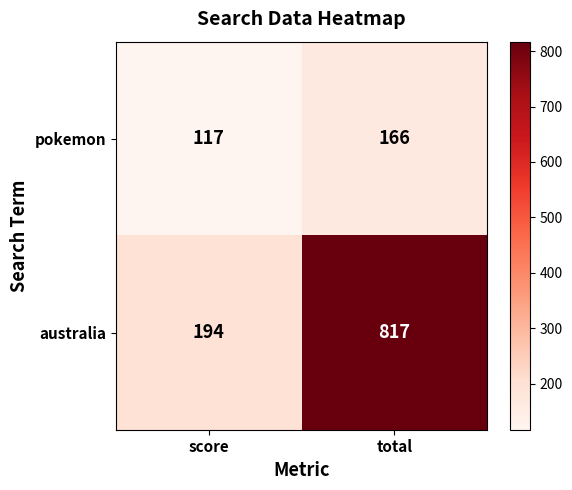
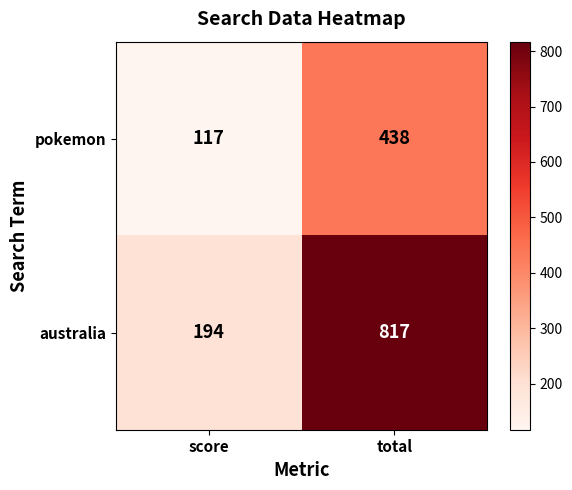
  {
    "pokemon": {
      "score": 117,
-     "total": 166
+     "total": 438
    },
    "australia": {
      "score": 194,
      "total": 817
    }
  }
